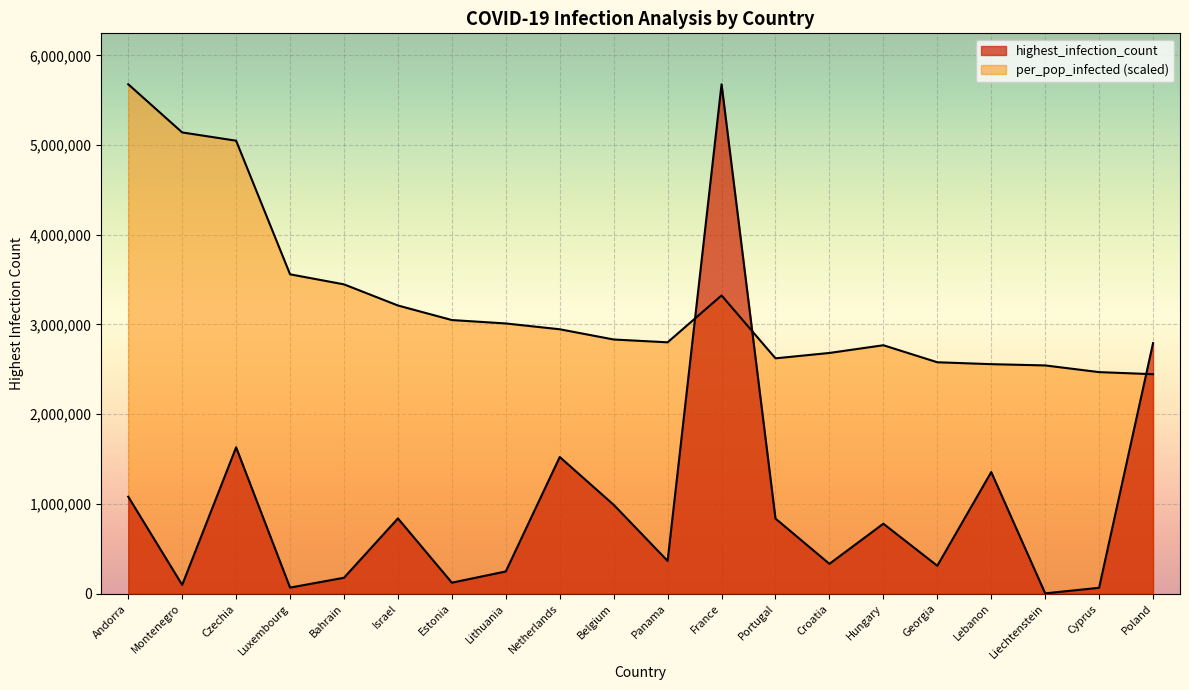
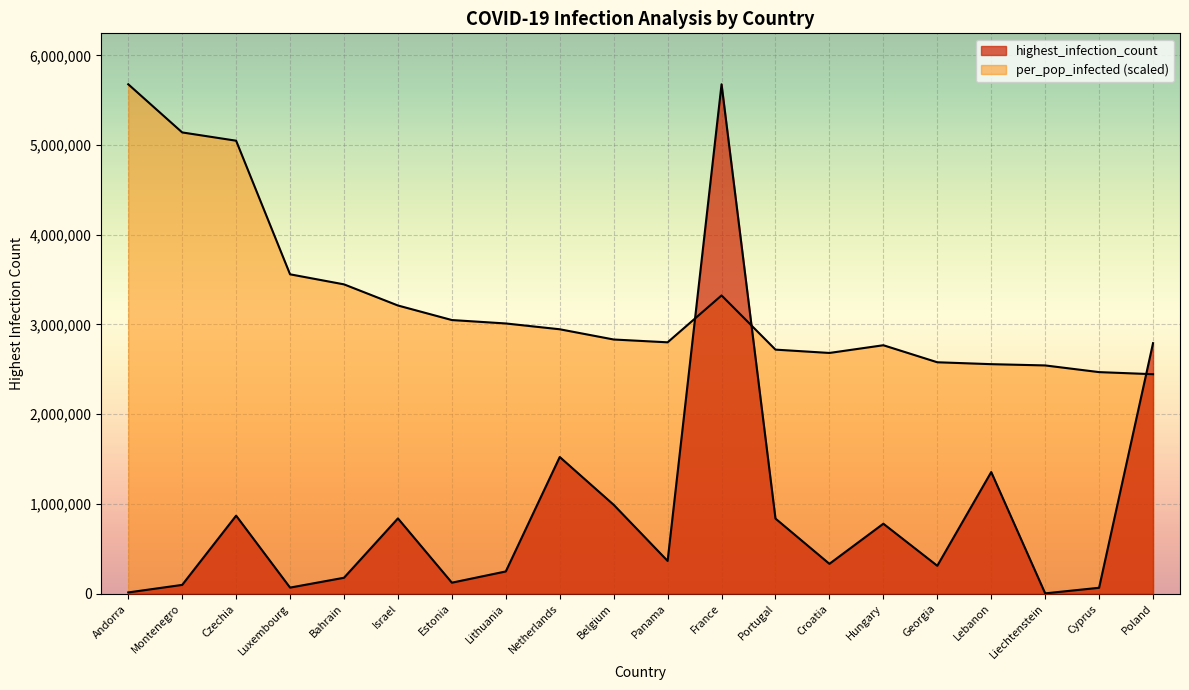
  {
    "highest_infection_count": {
-     "Andorra": "1,100,000",
+     "Andorra": "0",
      "Montenegro": "100,000",
-     "Czechia": "1,600,000",
+     "Czechia": "900,000",
      "Luxembourg": "100,000",
      "Bahrain": "200,000",
      "Israel": "800,000",
      "Estonia": "100,000",
      "Lithuania": "200,000",
      "Netherlands": "1,500,000",
      "Belgium": "1,000,000",
      "Panama": "400,000",
      "France": "5,700,000",
      "Portugal": "800,000",
      "Croatia": "300,000",
      "Hungary": "800,000",
      "Georgia": "300,000",
      "Lebanon": "1,400,000",
      "Liechtenstein": "0",
      "Cyprus": "100,000",
      "Poland": "2,800,000"
    },
    "per_pop_infected (scaled)": {
      "Andorra": "5,700,000",
      "Montenegro": "5,100,000",
      "Czechia": "5,000,000",
      "Luxembourg": "3,600,000",
      "Bahrain": "3,400,000",
      "Israel": "3,200,000",
      "Estonia": "3,000,000",
      "Lithuania": "3,000,000",
      "Netherlands": "2,900,000",
      "Belgium": "2,800,000",
      "Panama": "2,800,000",
      "France": "3,300,000",
-     "Portugal": "2,600,000",
+     "Portugal": "2,700,000",
      "Croatia": "2,700,000",
      "Hungary": "2,800,000",
      "Georgia": "2,600,000",
      "Lebanon": "2,600,000",
      "Liechtenstein": "2,500,000",
      "Cyprus": "2,500,000",
      "Poland": "2,400,000"
    }
  }
